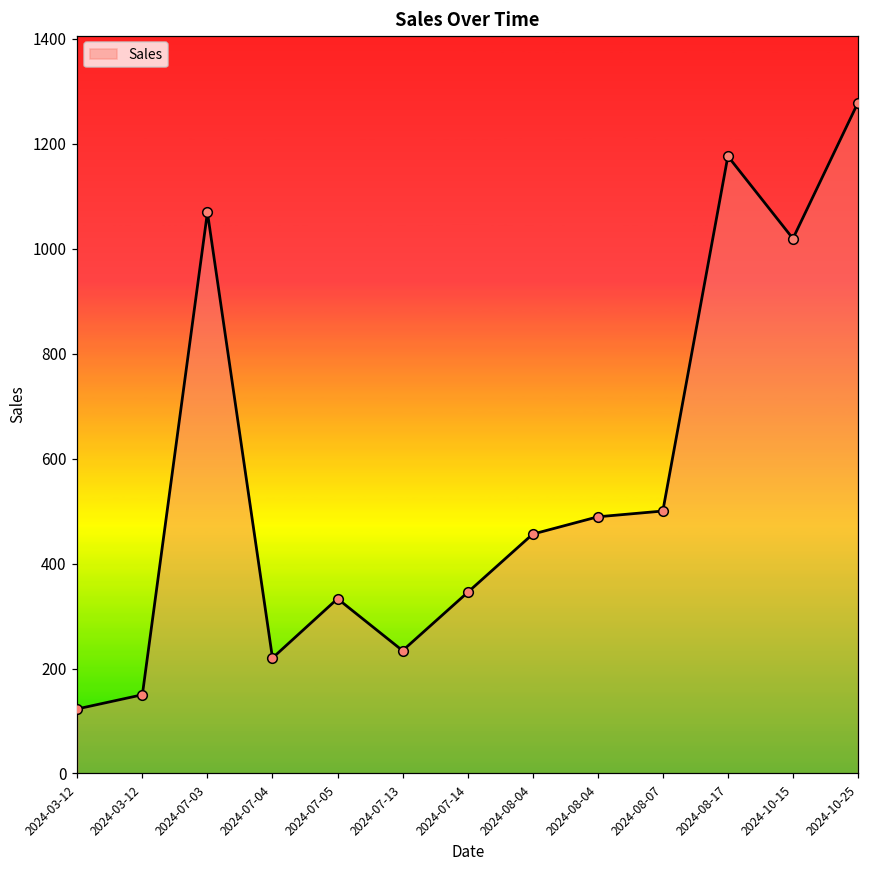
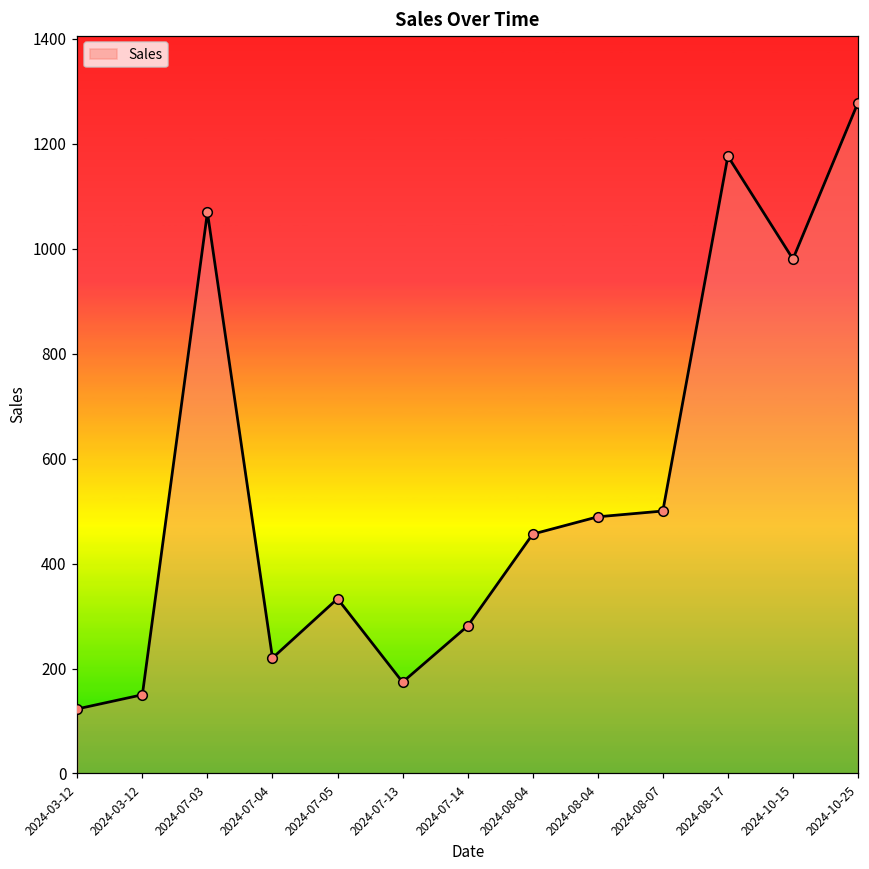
  {
    "2024-07-03": 1070,
    "2024-07-04": 220,
    "2024-07-05": 330,
-   "2024-07-13": 230,
-   "2024-07-14": 350,
+   "2024-07-13": 170,
+   "2024-07-14": 280,
    "2024-08-07": 500,
    "2024-08-17": 1180,
-   "2024-10-15": 1020,
+   "2024-10-15": 980,
    "2024-10-25": 1280
  }
